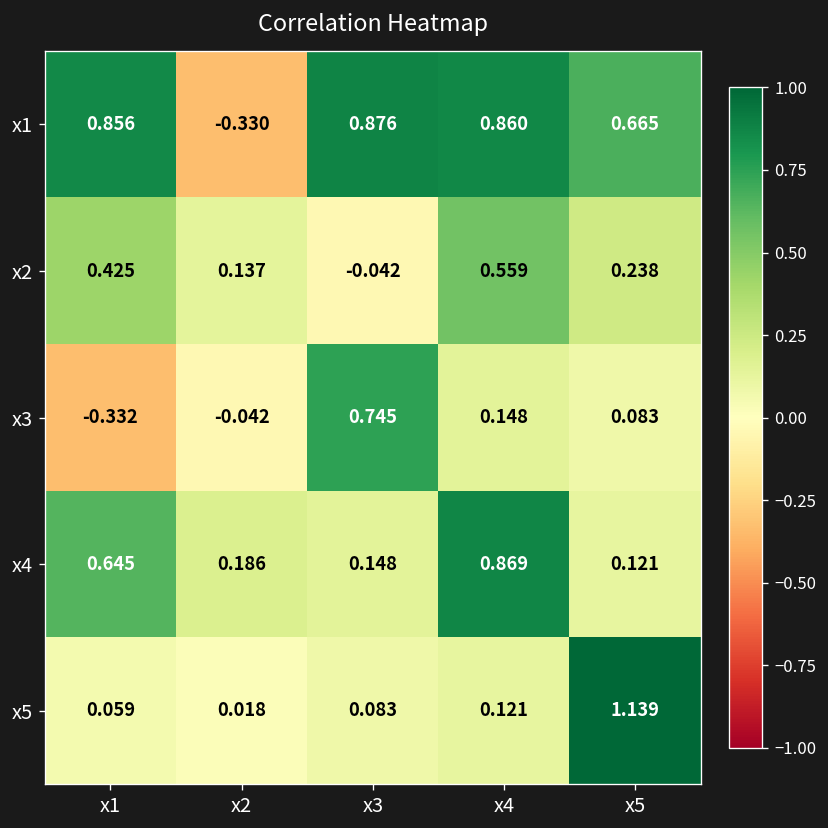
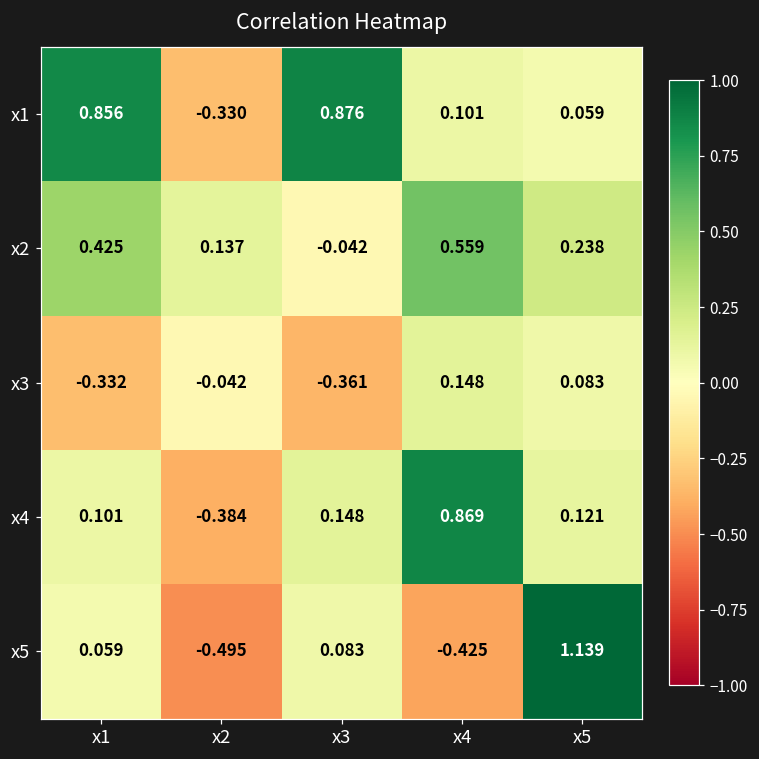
  {
    "x1": {
      "x1": 0.856,
      "x2": -0.330,
      "x3": 0.876,
-     "x4": 0.860,
-     "x5": 0.665
+     "x4": 0.101,
+     "x5": 0.059
    },
    "x2": {
      "x1": 0.425,
      "x2": 0.137,
      "x3": -0.042,
      "x4": 0.559,
      "x5": 0.238
    },
    "x3": {
      "x1": -0.332,
      "x2": -0.042,
-     "x3": 0.745,
+     "x3": -0.361,
      "x4": 0.148,
      "x5": 0.083
    },
    "x4": {
-     "x1": 0.645,
-     "x2": 0.186,
+     "x1": 0.101,
+     "x2": -0.384,
      "x3": 0.148,
      "x4": 0.869,
      "x5": 0.121
    },
    "x5": {
      "x1": 0.059,
-     "x2": 0.018,
+     "x2": -0.495,
      "x3": 0.083,
-     "x4": 0.121,
+     "x4": -0.425,
      "x5": 1.139
    }
  }
